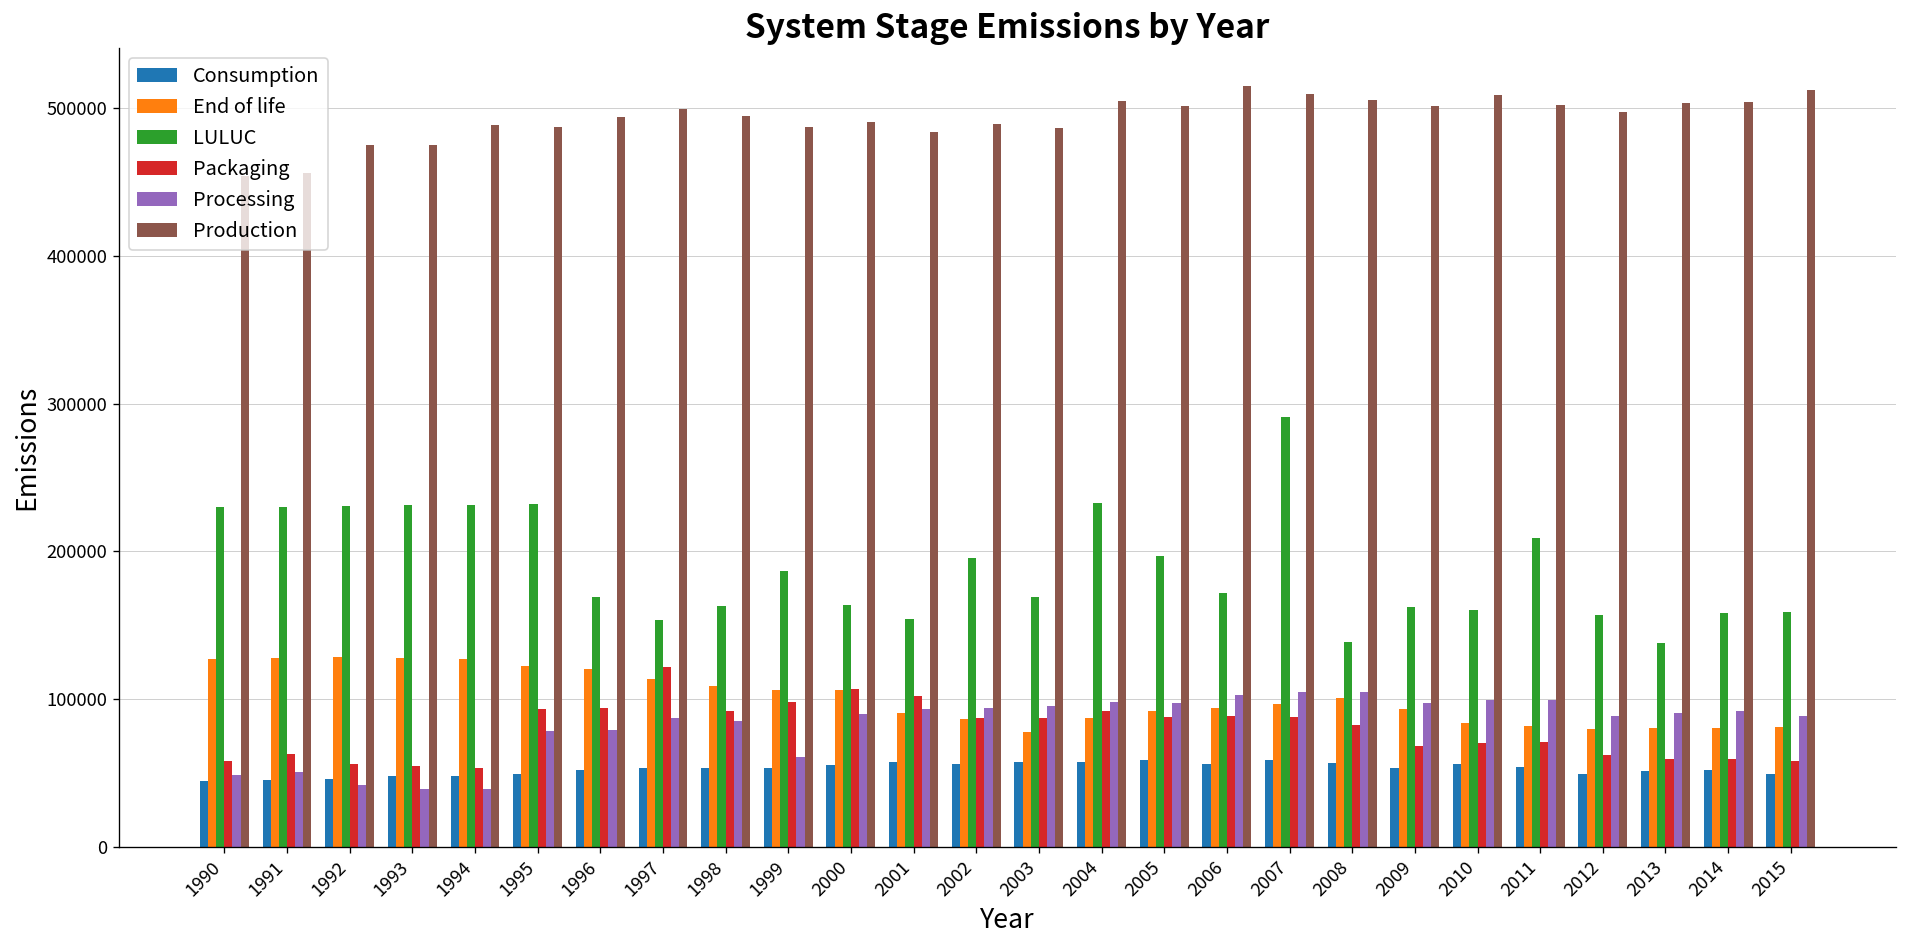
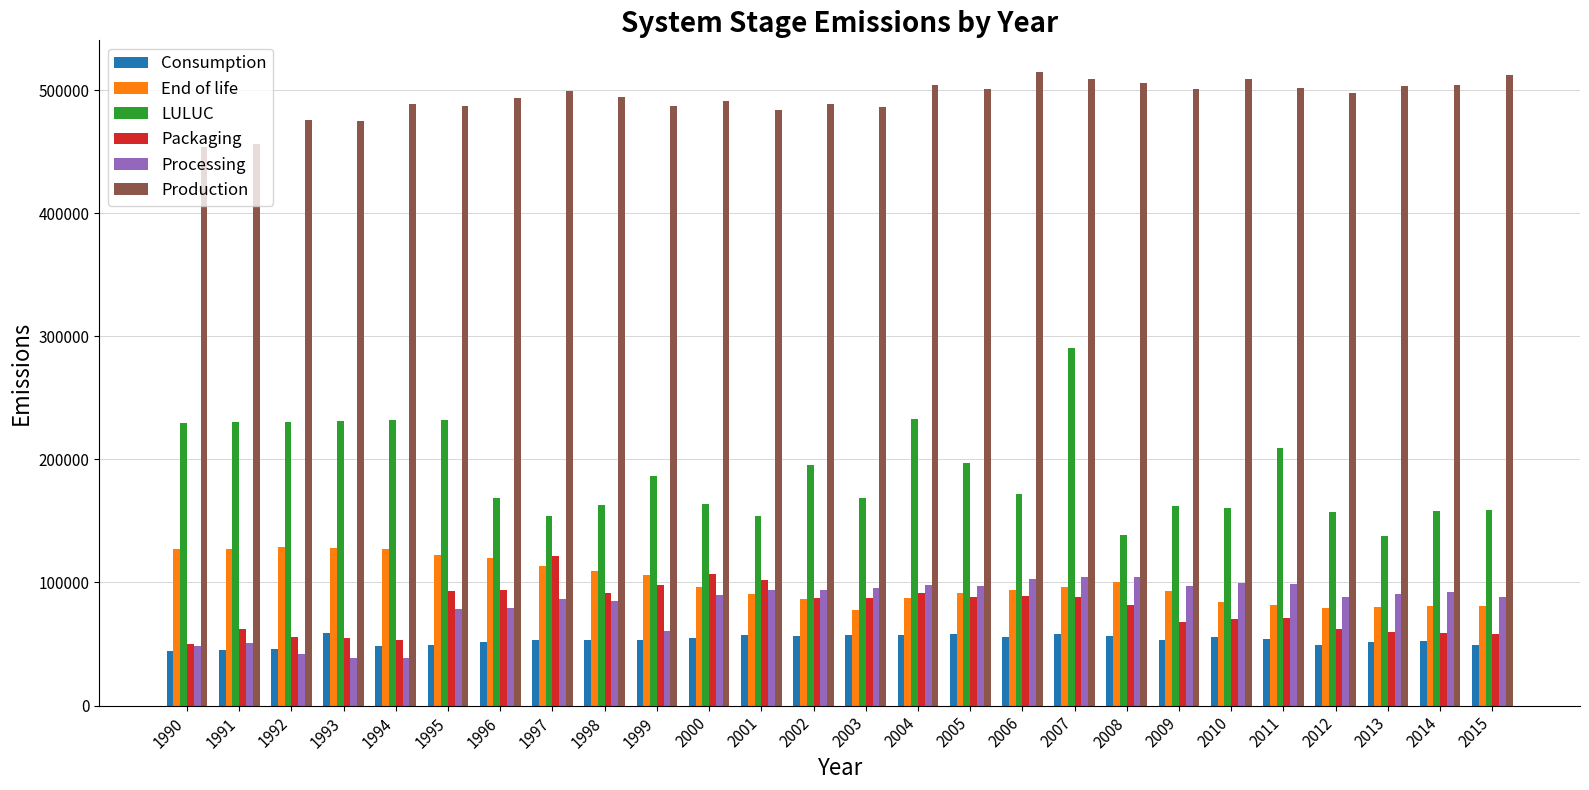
  {
    "Consumption": {
      "1990": 44000,
      "1991": 45000,
      "1992": 46000,
-     "1993": 48000,
+     "1993": 59000,
      "1994": 48000,
      "1995": 50000,
      "1996": 52000,
      "1997": 53000,
      "1998": 53000,
      "1999": 53000,
      "2000": 55000,
      "2001": 57000,
      "2002": 56000,
      "2003": 58000,
      "2004": 57000,
      "2005": 59000,
      "2006": 56000,
      "2007": 58000,
      "2008": 57000,
      "2009": 53000,
      "2010": 56000,
      "2011": 54000,
      "2012": 49000,
      "2013": 51000,
      "2014": 52000,
      "2015": 49000
    },
    "End of life": {
      "1990": 127000,
      "1991": 128000,
      "1992": 128000,
      "1993": 128000,
      "1994": 127000,
      "1995": 122000,
      "1996": 120000,
      "1997": 114000,
      "1998": 109000,
      "1999": 106000,
-     "2000": 106000,
+     "2000": 96000,
      "2001": 91000,
      "2002": 86000,
      "2003": 77000,
      "2004": 87000,
      "2005": 92000,
      "2006": 94000,
      "2007": 96000,
      "2008": 101000,
      "2009": 93000,
      "2010": 84000,
      "2011": 82000,
      "2012": 79000,
      "2013": 80000,
      "2014": 81000,
      "2015": 81000
    },
    "LULUC": {
      "1990": 230000,
      "1991": 230000,
      "1992": 231000,
      "1993": 231000,
      "1994": 232000,
      "1995": 232000,
      "1996": 169000,
      "1997": 154000,
      "1998": 163000,
      "1999": 186000,
      "2000": 164000,
      "2001": 154000,
      "2002": 196000,
      "2003": 169000,
      "2004": 233000,
      "2005": 197000,
      "2006": 172000,
      "2007": 291000,
      "2008": 139000,
      "2009": 162000,
      "2010": 160000,
      "2011": 209000,
      "2012": 157000,
      "2013": 138000,
      "2014": 158000,
      "2015": 159000
    },
    "Packaging": {
-     "1990": 58000,
+     "1990": 50000,
      "1991": 62000,
      "1992": 56000,
      "1993": 55000,
      "1994": 53000,
      "1995": 93000,
      "1996": 94000,
      "1997": 122000,
      "1998": 92000,
      "1999": 98000,
      "2000": 107000,
      "2001": 102000,
      "2002": 87000,
      "2003": 87000,
      "2004": 92000,
      "2005": 88000,
      "2006": 89000,
      "2007": 88000,
      "2008": 82000,
      "2009": 68000,
      "2010": 70000,
      "2011": 71000,
      "2012": 62000,
      "2013": 59000,
      "2014": 59000,
      "2015": 58000
    },
    "Processing": {
      "1990": 48000,
      "1991": 51000,
      "1992": 42000,
      "1993": 39000,
      "1994": 39000,
      "1995": 78000,
      "1996": 79000,
      "1997": 87000,
      "1998": 85000,
      "1999": 61000,
      "2000": 90000,
      "2001": 94000,
      "2002": 94000,
      "2003": 96000,
      "2004": 98000,
      "2005": 97000,
      "2006": 103000,
      "2007": 105000,
      "2008": 105000,
      "2009": 97000,
      "2010": 100000,
      "2011": 99000,
      "2012": 88000,
      "2013": 90000,
      "2014": 92000,
      "2015": 88000
    },
    "Production": {
      "1992": 475000,
      "1993": 475000,
      "1994": 489000,
      "1995": 487000,
      "1996": 494000,
      "1997": 500000,
      "1998": 495000,
      "1999": 487000,
      "2000": 491000,
      "2001": 484000,
      "2002": 489000,
      "2003": 487000,
      "2004": 505000,
      "2005": 501000,
      "2006": 515000,
      "2007": 509000,
      "2008": 506000,
      "2009": 501000,
      "2010": 509000,
      "2011": 502000,
      "2012": 498000,
      "2013": 504000,
      "2014": 504000,
      "2015": 512000
    }
  }
